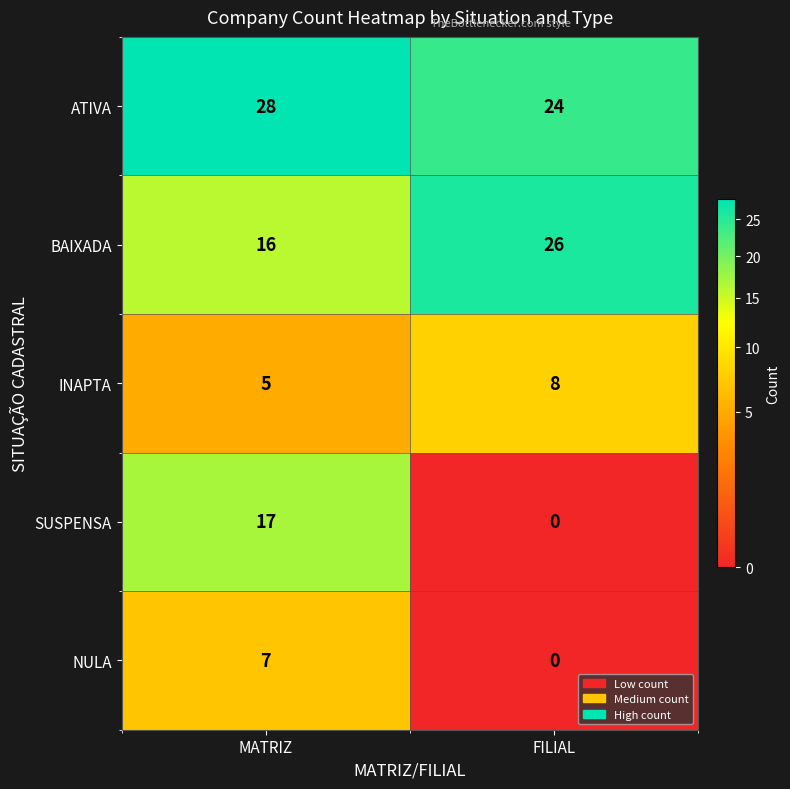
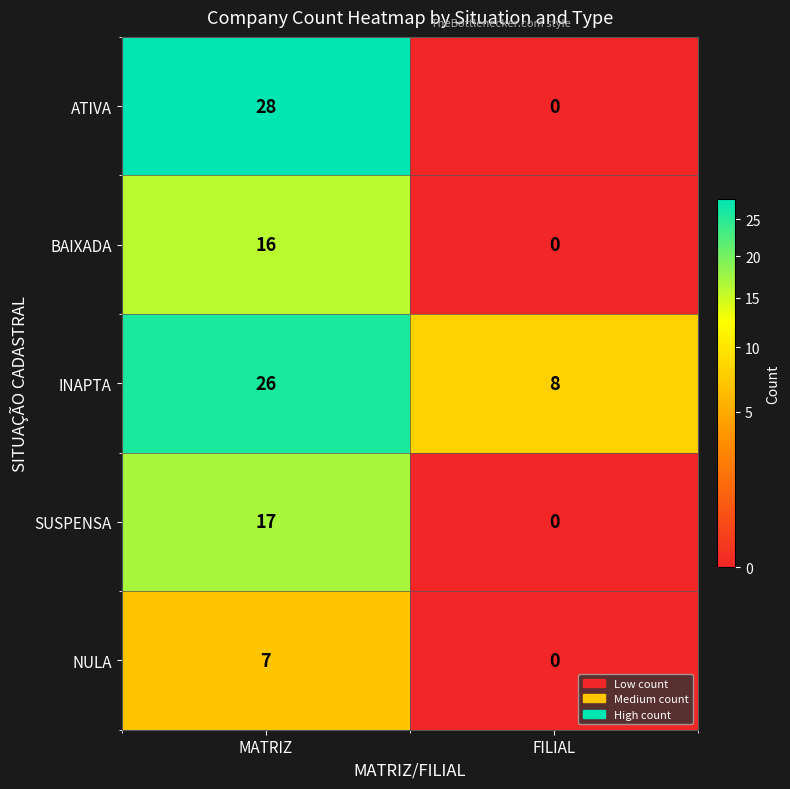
  {
    "ATIVA": {
      "MATRIZ": 28,
-     "FILIAL": 24
+     "FILIAL": 0
    },
    "BAIXADA": {
      "MATRIZ": 16,
-     "FILIAL": 26
+     "FILIAL": 0
    },
    "INAPTA": {
-     "MATRIZ": 5,
+     "MATRIZ": 26,
      "FILIAL": 8
    },
    "SUSPENSA": {
      "MATRIZ": 17,
      "FILIAL": 0
    },
    "NULA": {
      "MATRIZ": 7,
      "FILIAL": 0
    }
  }
